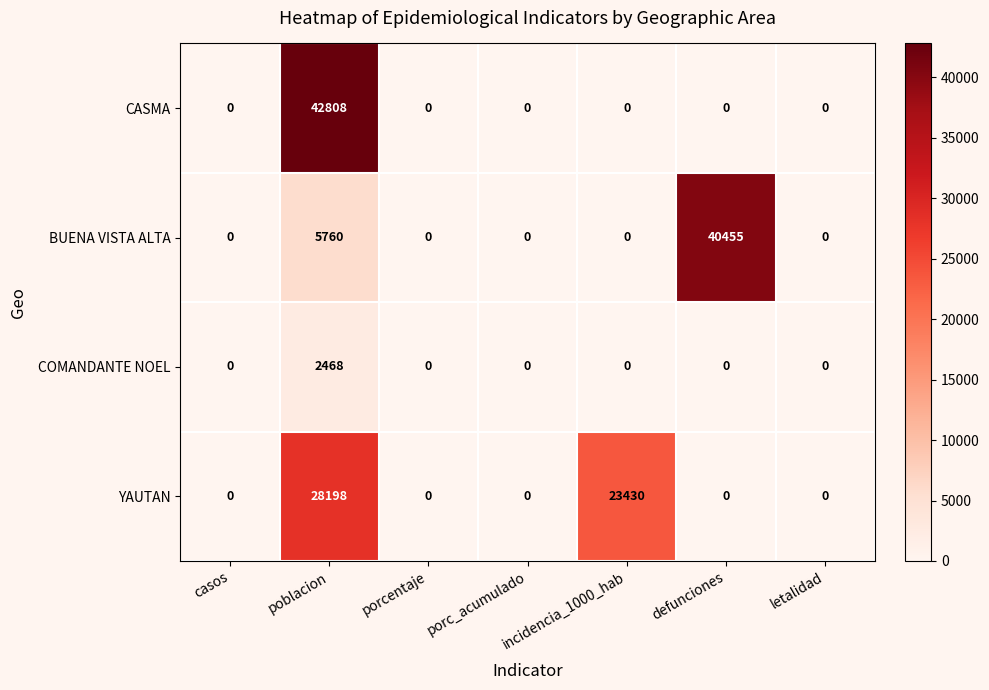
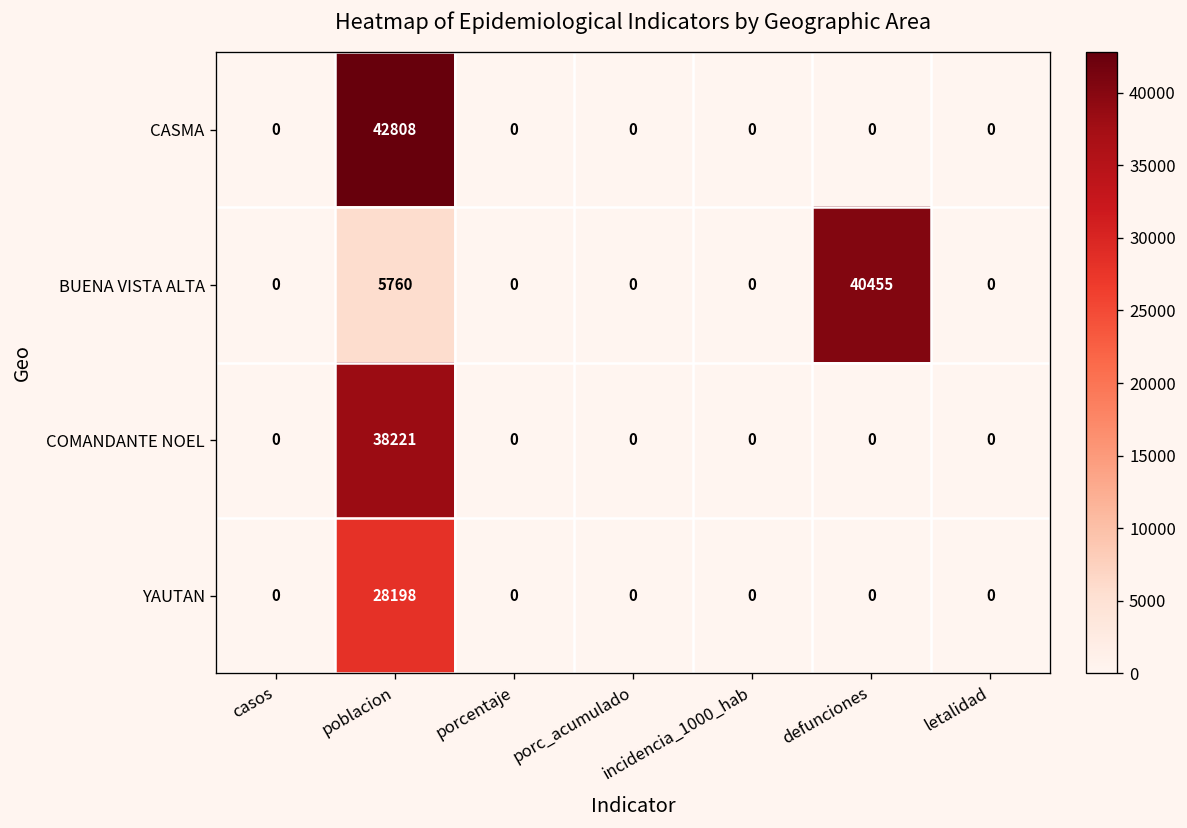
  {
    "CASMA": {
      "casos": 0,
      "poblacion": 42808,
      "porcentaje": 0,
      "porc_acumulado": 0,
      "incidencia_1000_hab": 0,
      "defunciones": 0,
      "letalidad": 0
    },
    "BUENA VISTA ALTA": {
      "casos": 0,
      "poblacion": 5760,
      "porcentaje": 0,
      "porc_acumulado": 0,
      "incidencia_1000_hab": 0,
      "defunciones": 40455,
      "letalidad": 0
    },
    "COMANDANTE NOEL": {
      "casos": 0,
-     "poblacion": 2468,
+     "poblacion": 38221,
      "porcentaje": 0,
      "porc_acumulado": 0,
      "incidencia_1000_hab": 0,
      "defunciones": 0,
      "letalidad": 0
    },
    "YAUTAN": {
      "casos": 0,
      "poblacion": 28198,
      "porcentaje": 0,
      "porc_acumulado": 0,
-     "incidencia_1000_hab": 23430,
+     "incidencia_1000_hab": 0,
      "defunciones": 0,
      "letalidad": 0
    }
  }
